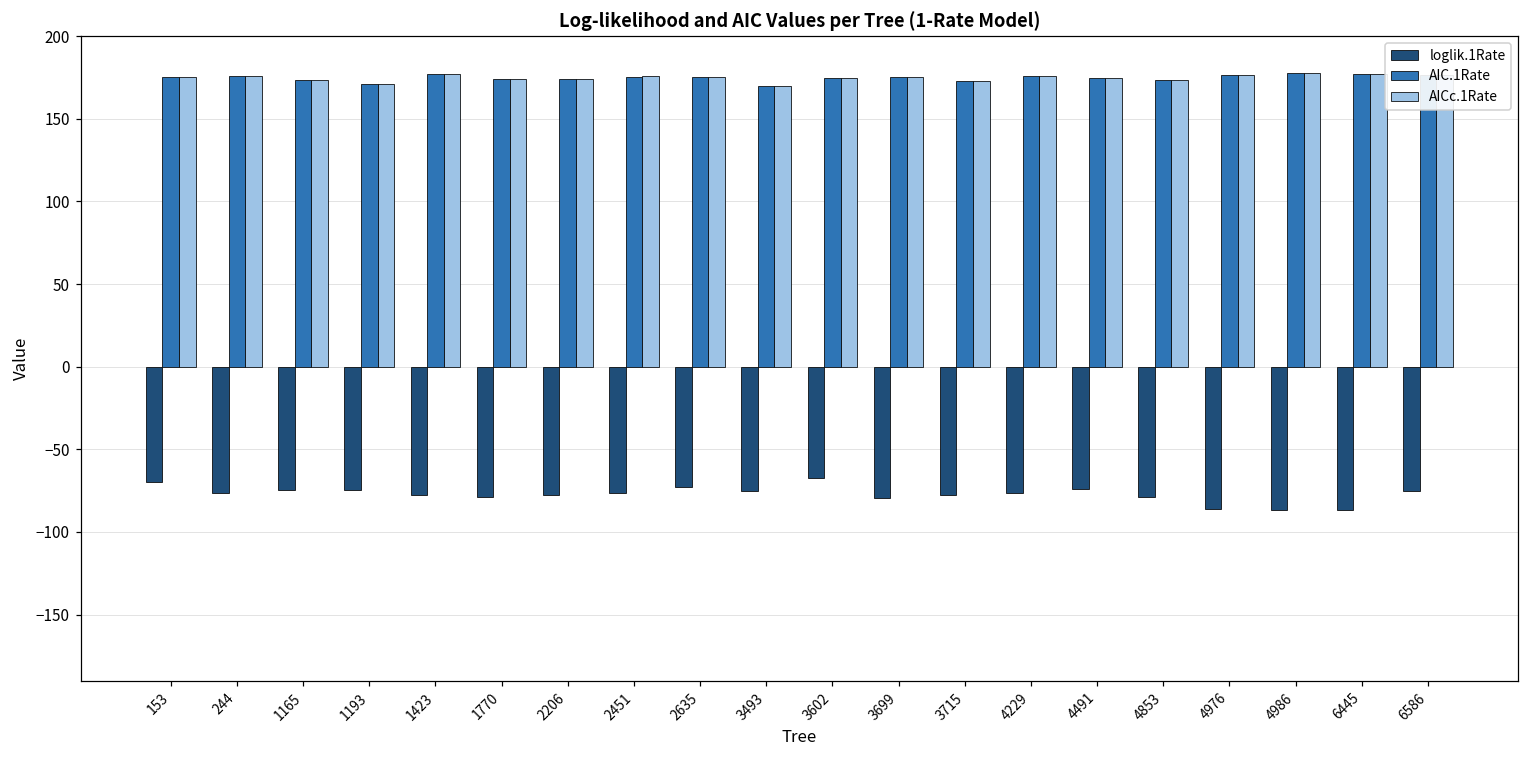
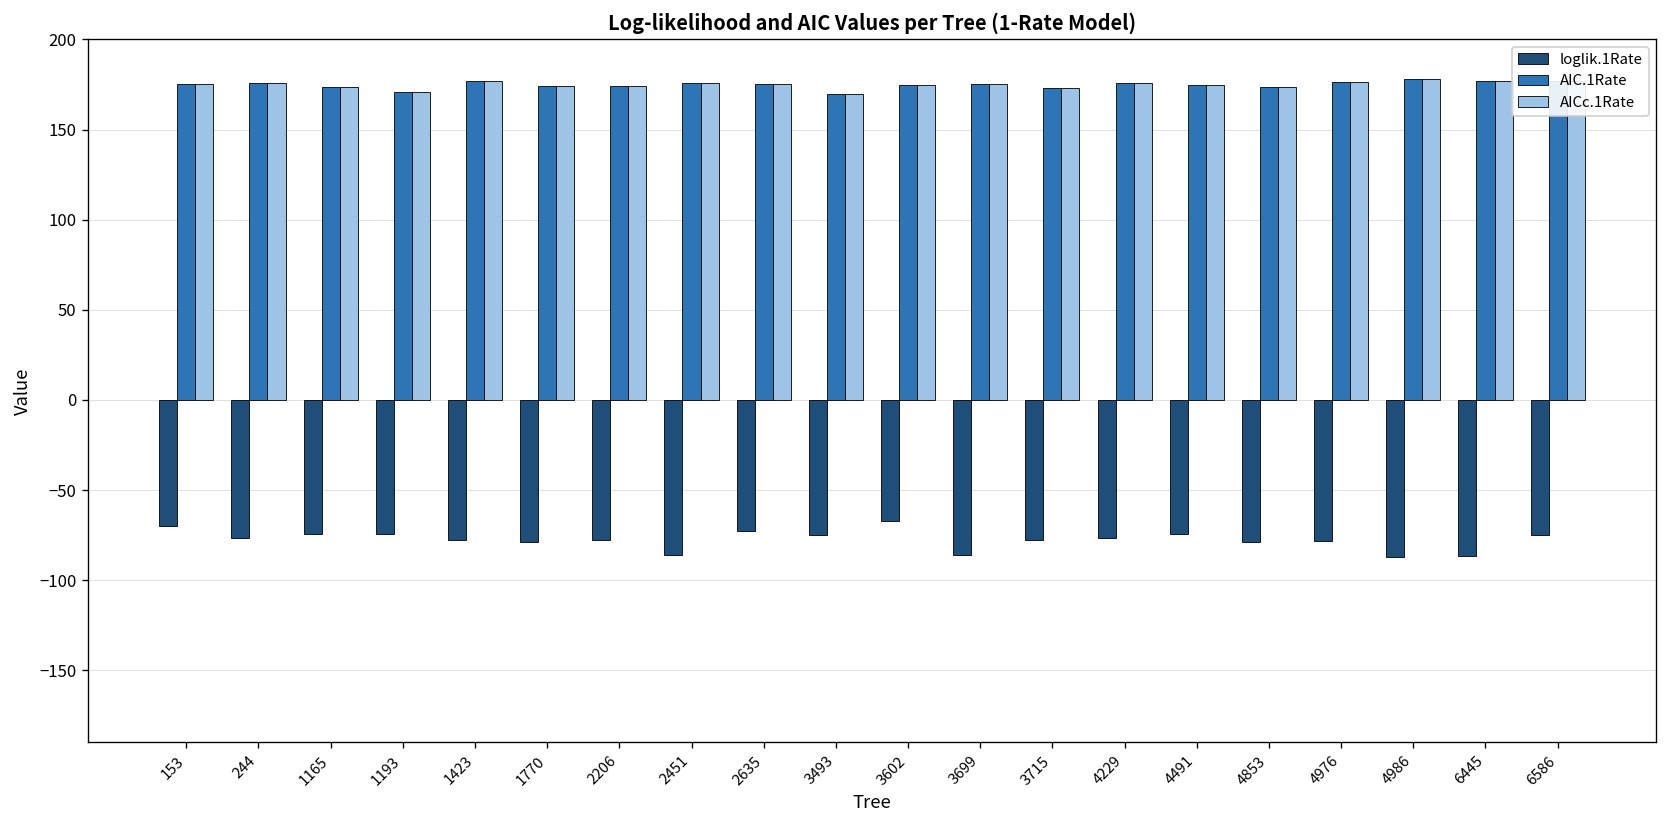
  {
    "loglik.1Rate": {
      "153": -70,
      "244": -77,
      "1165": -74,
      "1193": -75,
      "1423": -78,
      "1770": -79,
      "2206": -78,
-     "2451": -76,
+     "2451": -86,
      "2635": -73,
      "3493": -75,
      "3602": -67,
-     "3699": -80,
+     "3699": -86,
      "3715": -78,
      "4229": -76,
      "4491": -74,
      "4853": -79,
-     "4976": -86,
+     "4976": -78,
      "4986": -87,
      "6445": -87,
      "6586": -75
    },
    "AIC.1Rate": {
      "153": 175,
      "244": 176,
      "1165": 173,
      "1193": 171,
      "1423": 177,
      "1770": 174,
      "2206": 174,
      "2451": 176,
      "2635": 176,
      "3493": 170,
      "3602": 175,
      "3699": 175,
      "3715": 173,
      "4229": 176,
      "4491": 175,
      "4853": 174,
      "4976": 176,
      "4986": 178,
      "6445": 177
    },
    "AICc.1Rate": {
      "153": 176,
      "244": 176,
      "1165": 173,
      "1193": 171,
      "1423": 177,
      "1770": 174,
      "2206": 174,
      "2451": 176,
      "2635": 176,
      "3493": 170,
      "3602": 175,
      "3699": 176,
      "3715": 173,
      "4229": 176,
      "4491": 175,
      "4853": 174,
      "4976": 176,
      "4986": 178,
      "6445": 177
    }
  }
